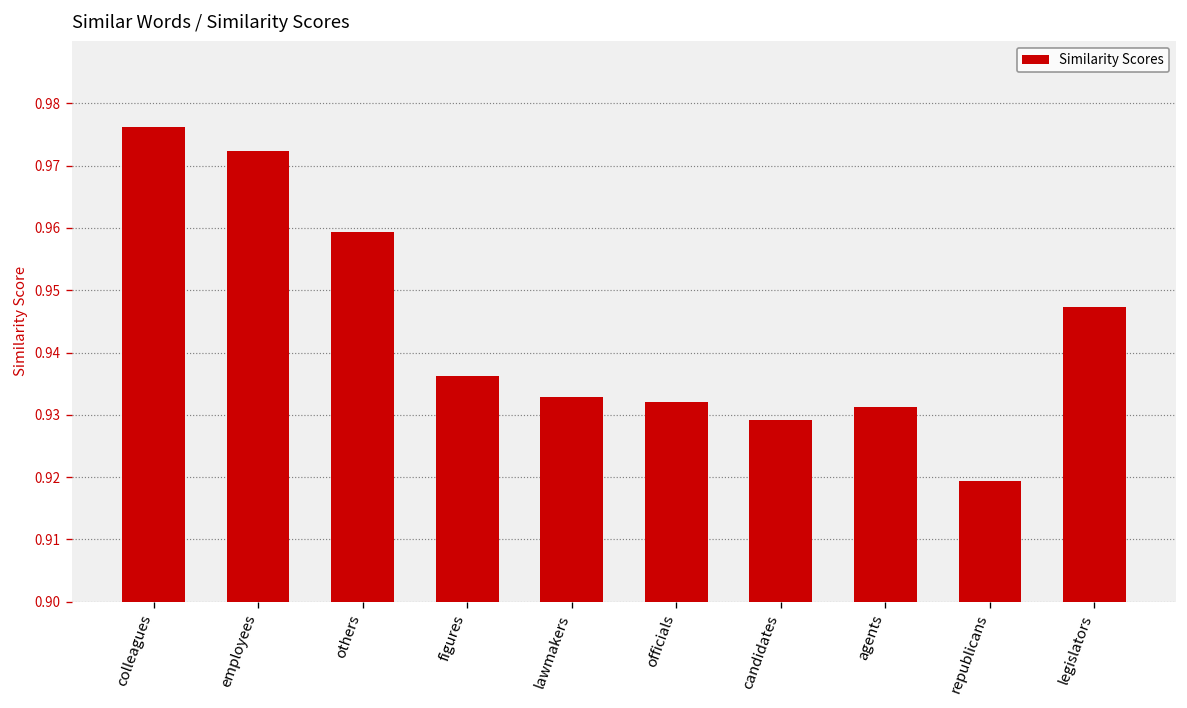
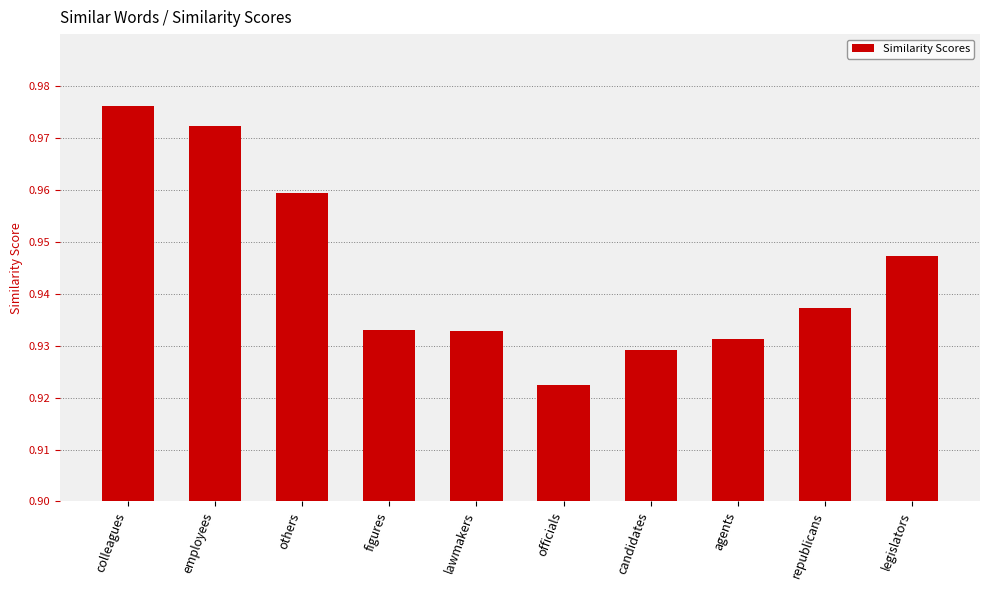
  {
    "colleagues": 0.976,
    "employees": 0.972,
    "others": 0.959,
-   "figures": 0.936,
+   "figures": 0.933,
    "lawmakers": 0.933,
-   "officials": 0.932,
+   "officials": 0.922,
    "candidates": 0.929,
    "agents": 0.931,
-   "republicans": 0.919,
+   "republicans": 0.937,
    "legislators": 0.947
  }
